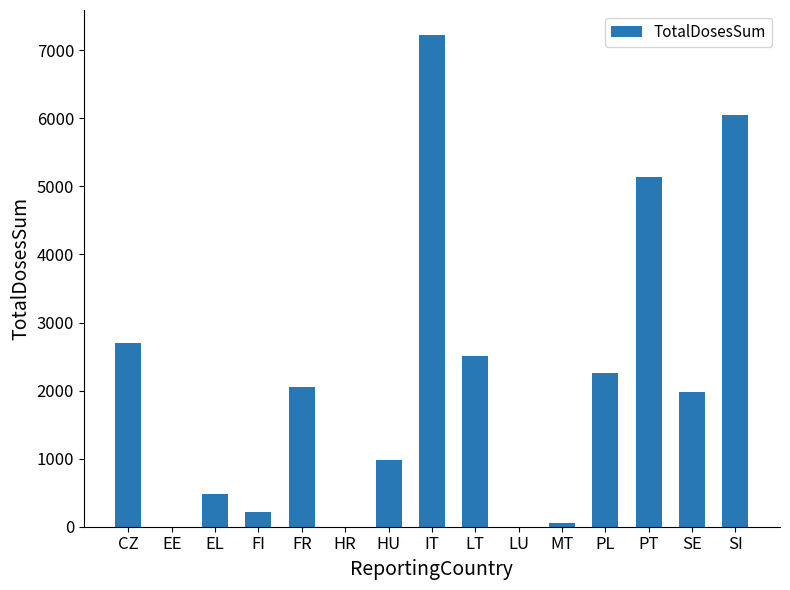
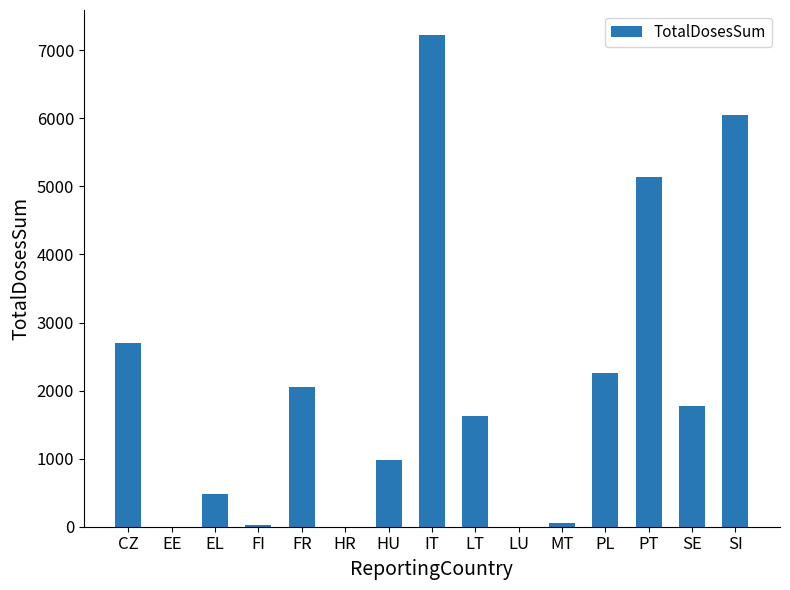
  {
    "CZ": 2700,
    "EL": 500,
-   "FI": 200,
+   "FI": 0,
    "FR": 2100,
    "HR": 0,
    "HU": 1000,
    "IT": 7200,
-   "LT": 2500,
+   "LT": 1600,
    "LU": 0,
    "MT": 100,
    "PL": 2300,
    "PT": 5100,
-   "SE": 2000,
+   "SE": 1800,
    "SI": 6100
  }
